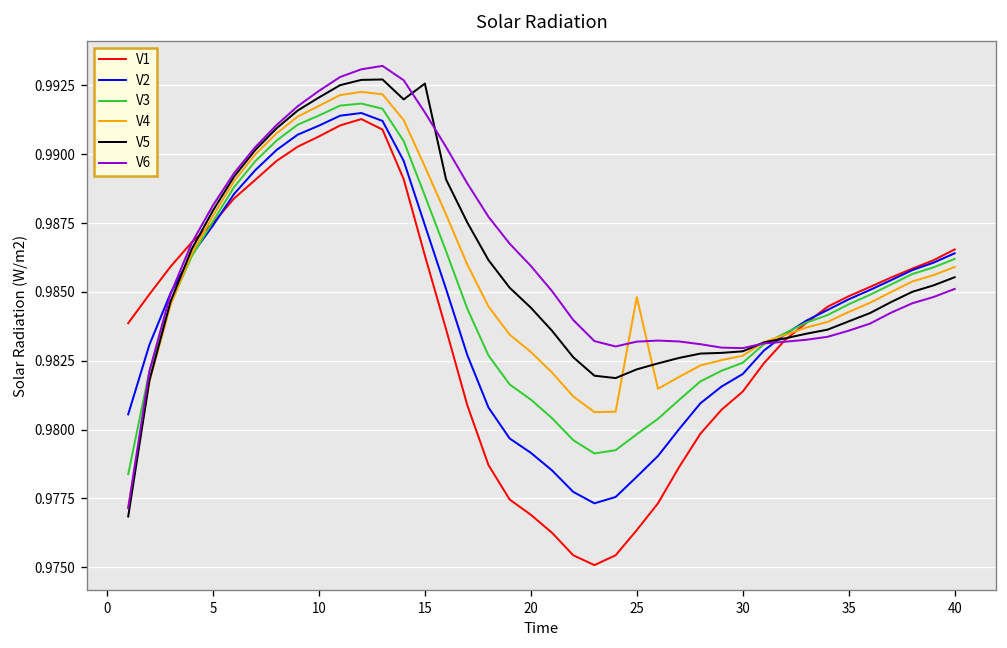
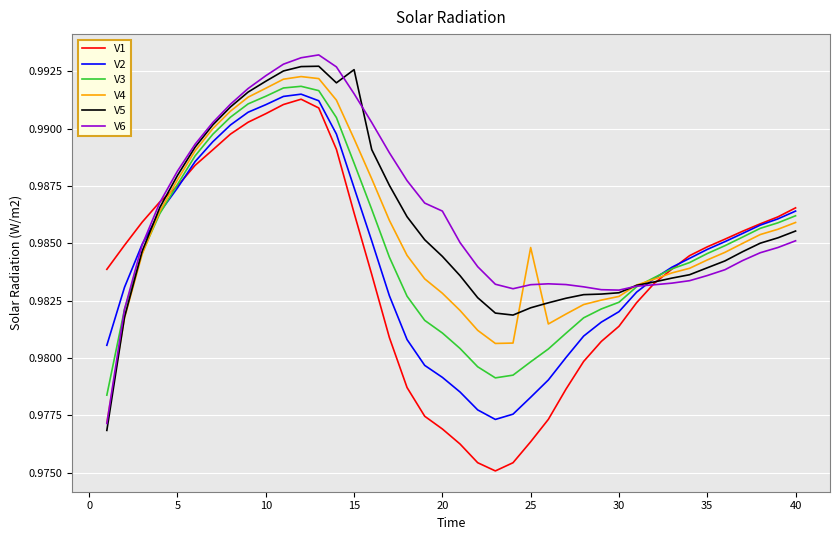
  {
    "V1": {
      "10": 0.9906,
      "15": 0.9863,
      "20": 0.9769,
      "25": 0.9763,
      "30": 0.9814,
      "40": 0.9865
    },
    "V2": {
      "10": 0.9910,
      "15": 0.9874,
      "20": 0.9792,
      "25": 0.9783,
      "30": 0.9820,
      "40": 0.9864
    },
    "V3": {
      "10": 0.9914,
      "15": 0.9885,
      "20": 0.9811,
      "25": 0.9798,
      "30": 0.9824,
      "35": 0.9846,
      "40": 0.9862
    },
    "V4": {
      "5": 0.9878,
      "10": 0.9918,
      "15": 0.9896,
      "20": 0.9828,
      "25": 0.9848,
      "30": 0.9827,
      "35": 0.9843,
      "40": 0.9859
    },
    "V5": {
      "5": 0.9880,
      "10": 0.9921,
      "15": 0.9926,
      "20": 0.9844,
      "25": 0.9822,
      "30": 0.9828,
      "35": 0.9839,
      "40": 0.9855
    },
    "V6": {
      "5": 0.9881,
      "10": 0.9923,
      "15": 0.9915,
-     "20": 0.9859,
+     "20": 0.9864,
      "25": 0.9832,
      "30": 0.9830,
      "35": 0.9836,
      "40": 0.9851
    }
  }
